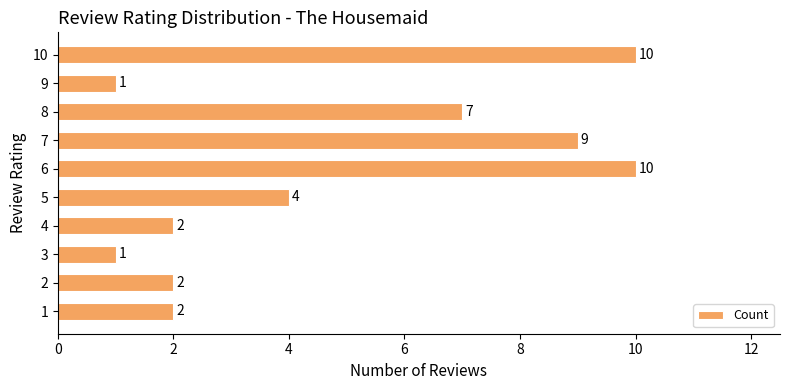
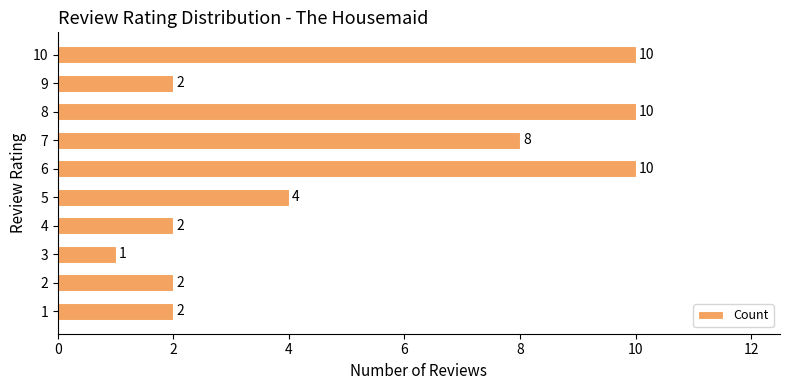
  {
    "10": 10,
-   "9": 1,
-   "8": 7,
-   "7": 9,
+   "9": 2,
+   "8": 10,
+   "7": 8,
    "6": 10,
    "5": 4,
    "4": 2,
    "3": 1,
    "2": 2,
    "1": 2
  }
